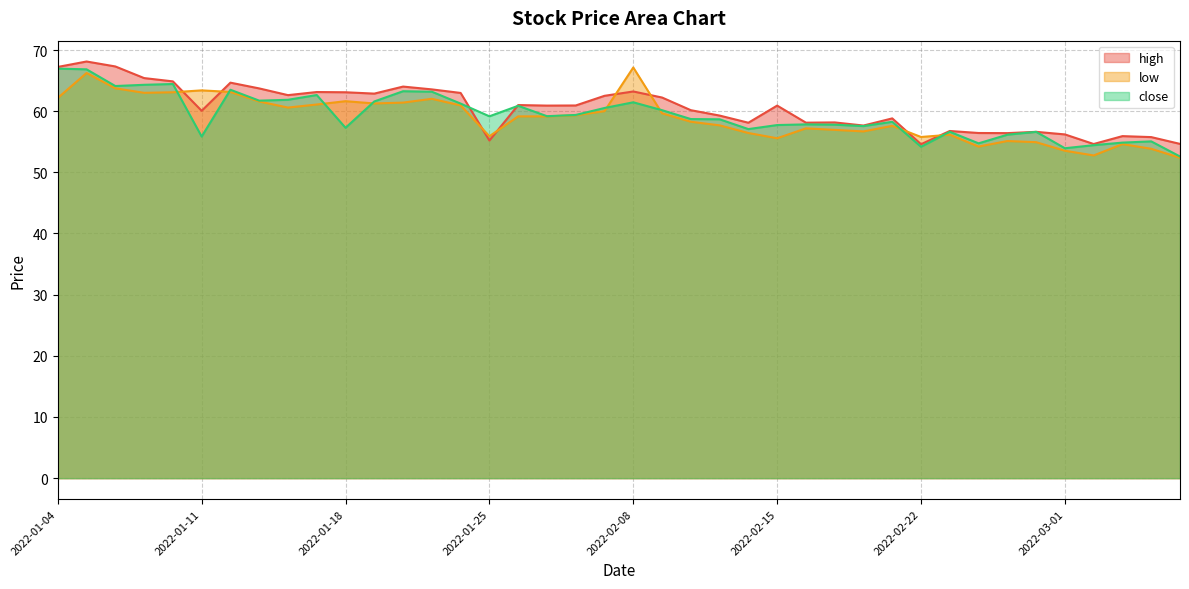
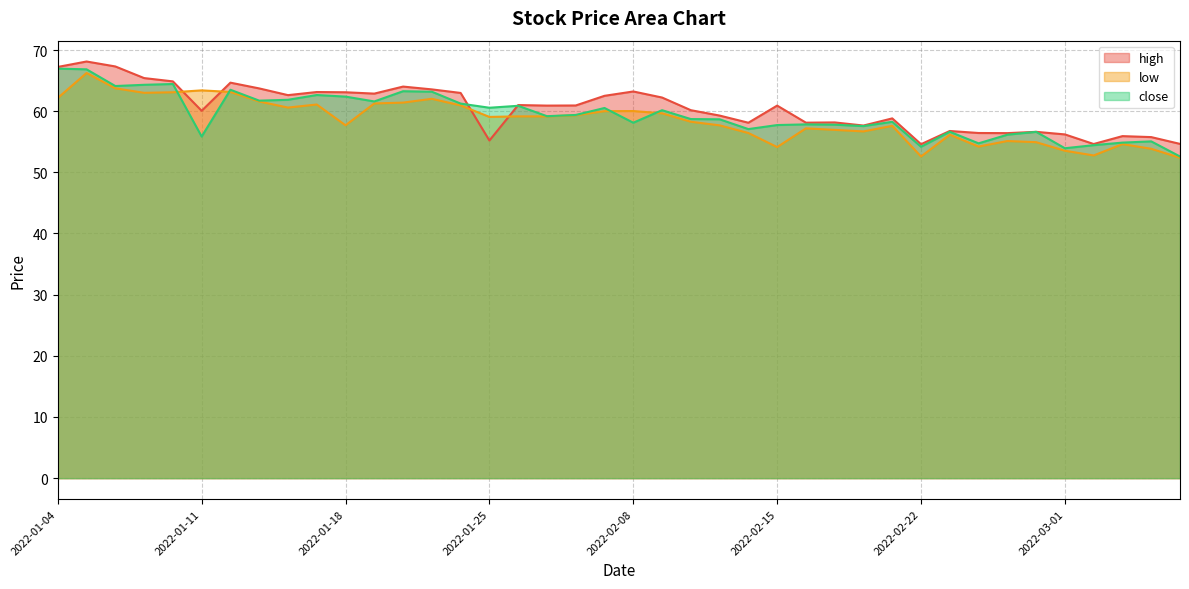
  {
    "high": {
      "2022-01-11": 60,
      "2022-01-18": 63,
      "2022-01-25": 55,
      "2022-02-08": 63,
      "2022-02-15": 61,
      "2022-02-22": 55,
      "2022-03-01": 56
    },
    "low": {
      "2022-01-04": 62,
      "2022-01-11": 63,
-     "2022-01-18": 62,
-     "2022-01-25": 56,
-     "2022-02-08": 67,
-     "2022-02-15": 56,
-     "2022-02-22": 56
+     "2022-01-18": 58,
+     "2022-01-25": 59,
+     "2022-02-08": 60,
+     "2022-02-15": 54,
+     "2022-02-22": 53
    },
    "close": {
      "2022-01-11": 56,
-     "2022-01-18": 57,
-     "2022-01-25": 59,
-     "2022-02-08": 61,
+     "2022-01-18": 62,
+     "2022-01-25": 61,
+     "2022-02-08": 58,
      "2022-02-15": 58,
      "2022-02-22": 54
    }
  }
